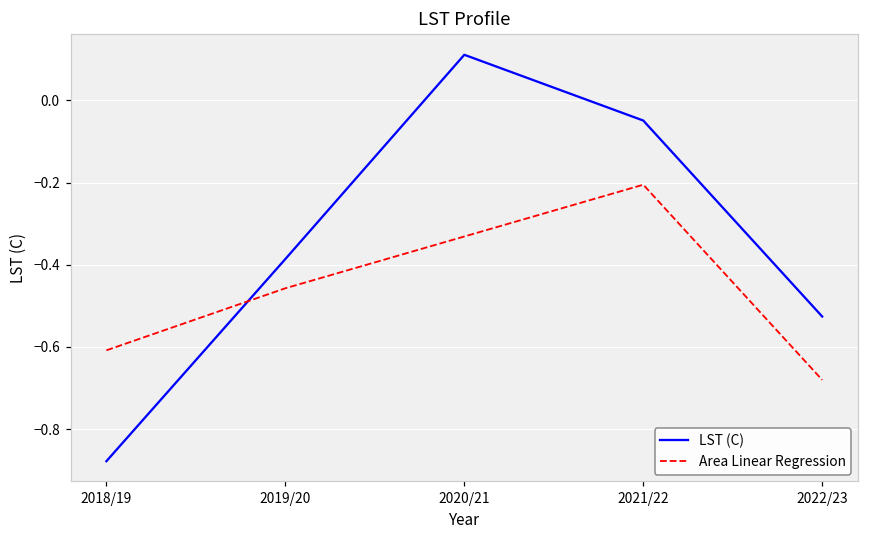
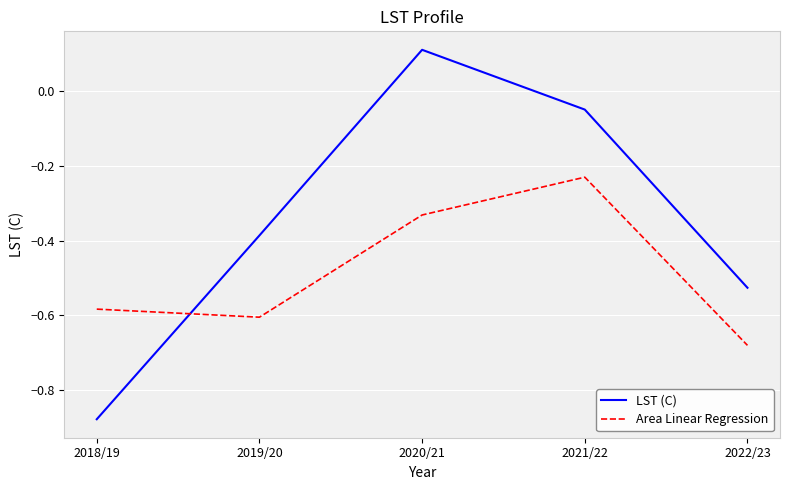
  {
    "LST (C)": {
      "2018/19": -0.88,
      "2019/20": -0.39,
      "2020/21": 0.11,
      "2021/22": -0.05,
      "2022/23": -0.53
    },
    "Area Linear Regression": {
-     "2018/19": -0.61,
-     "2019/20": -0.46,
+     "2018/19": -0.58,
+     "2019/20": -0.60,
      "2020/21": -0.33,
-     "2021/22": -0.21,
+     "2021/22": -0.23,
      "2022/23": -0.68
    }
  }
